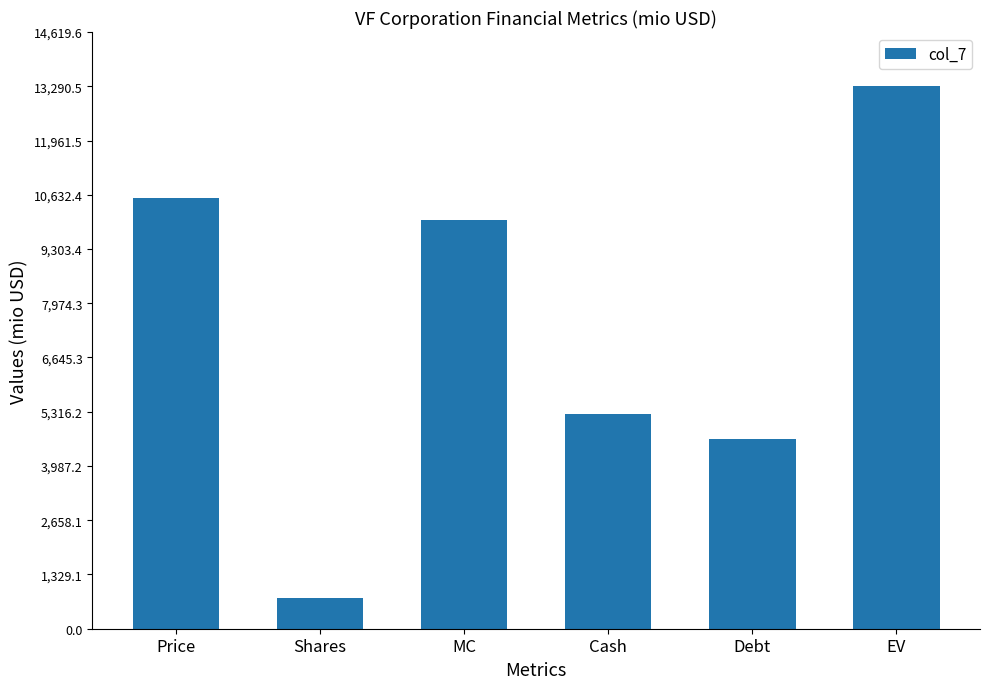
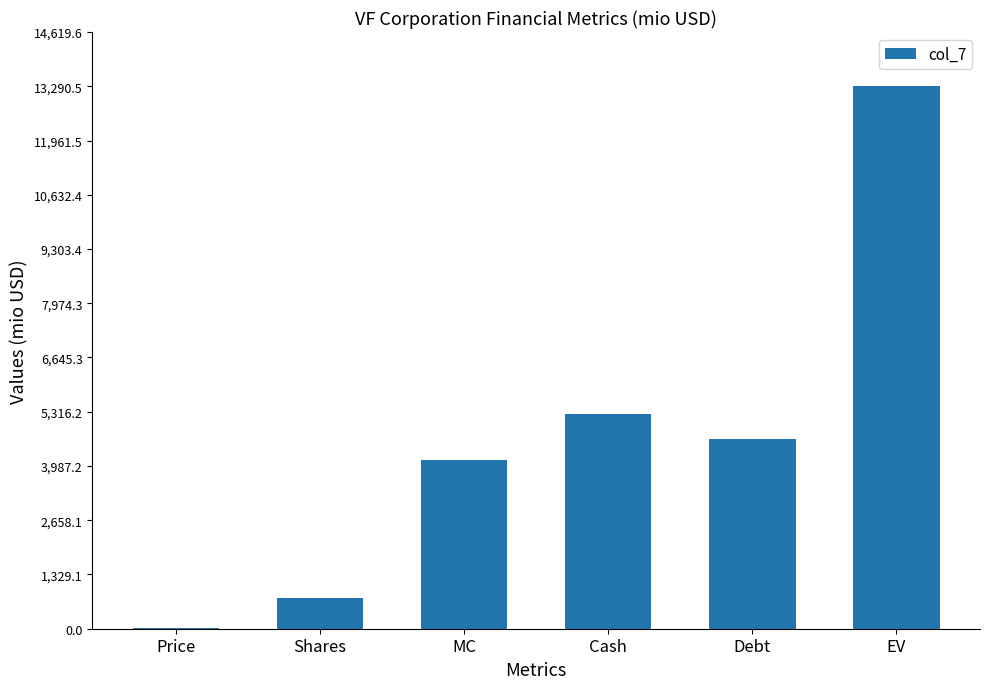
  {
-   "Price": "10,600",
+   "Price": "0",
    "Shares": "700",
-   "MC": "10,000",
+   "MC": "4,100",
    "Cash": "5,300",
    "Debt": "4,600",
    "EV": "13,300"
  }
